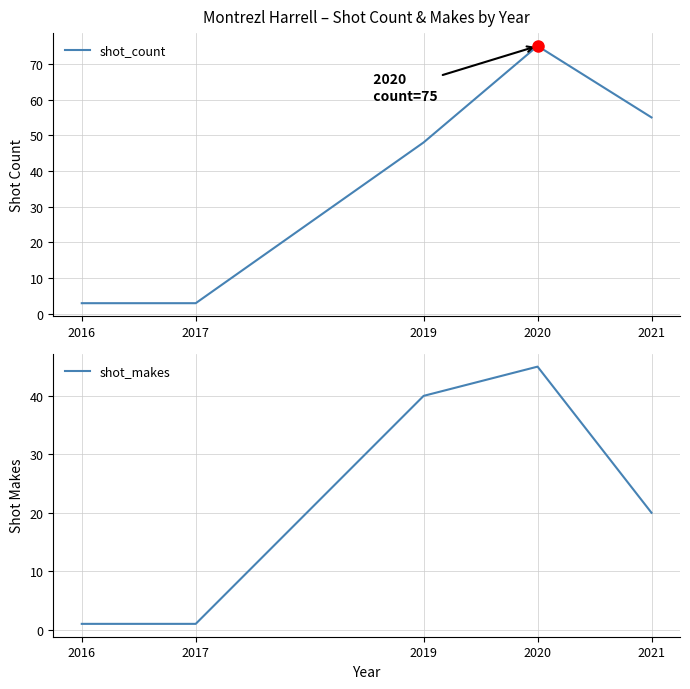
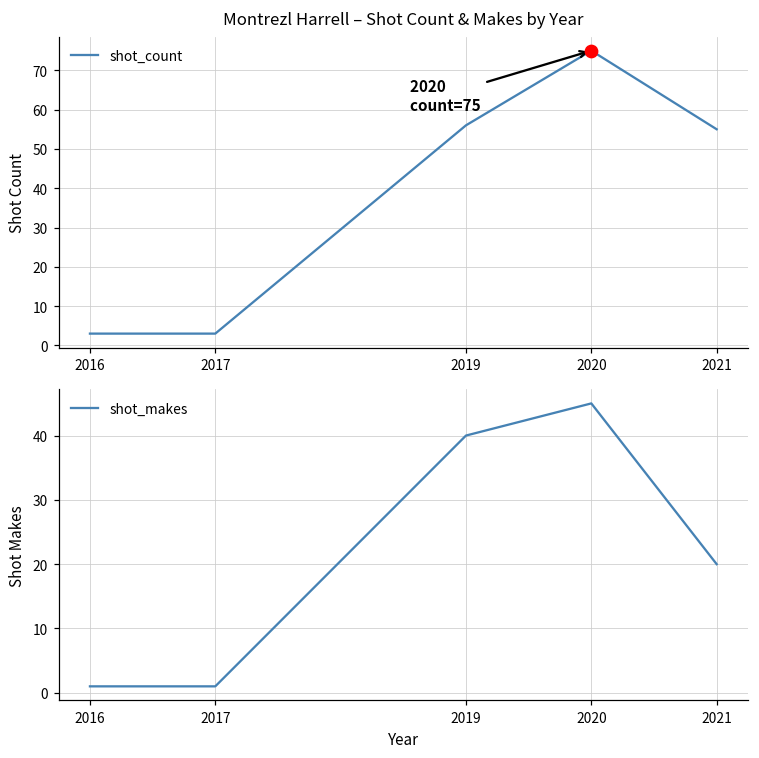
  {
    "Montrezl Harrell – Shot Count & Makes by Year": {
      "shot_count": {
        "2016": 3,
        "2017": 3,
-       "2019": 48,
+       "2019": 56,
        "2021": 55
      }
    }
  }
